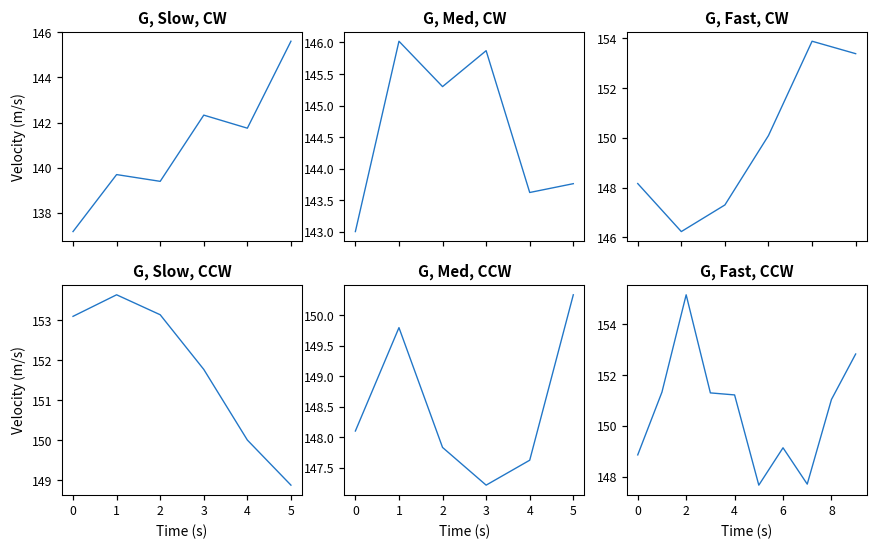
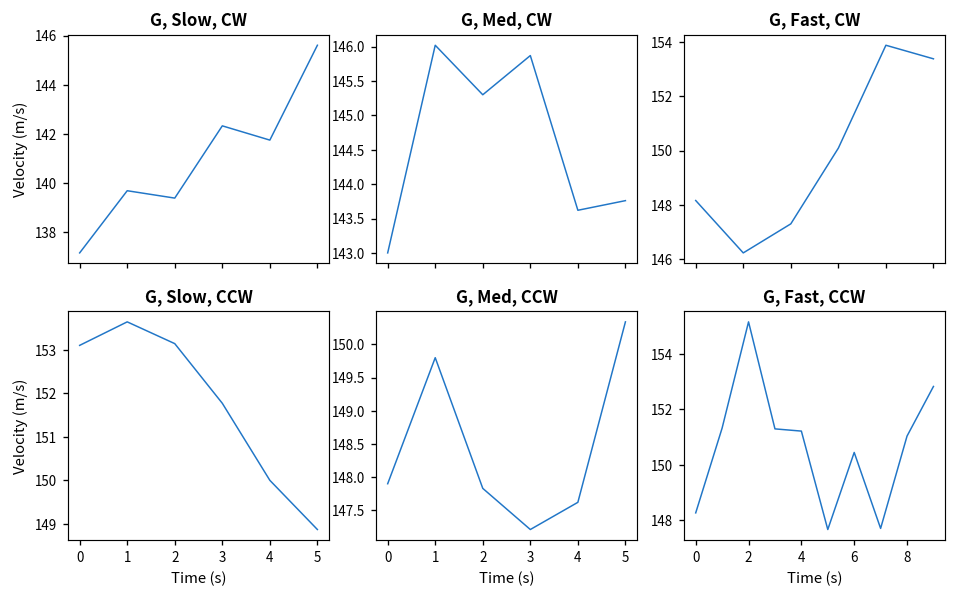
  {
    "G, Slow, CCW": {
      "0": 153.1,
      "1": 153.6,
      "2": 153.1,
      "3": 151.8,
      "4": 150.0,
      "5": 148.9
    },
    "G, Med, CCW": {
-     "0": 148.1,
+     "0": 147.9,
      "1": 149.8,
      "2": 147.8,
      "3": 147.2,
      "4": 147.6,
      "5": 150.3
    },
    "G, Fast, CCW": {
-     "0": 148.9,
+     "0": 148.3,
      "2": 155.2,
      "4": 151.2,
-     "6": 149.1,
+     "6": 150.5,
      "8": 151.0
    }
  }
